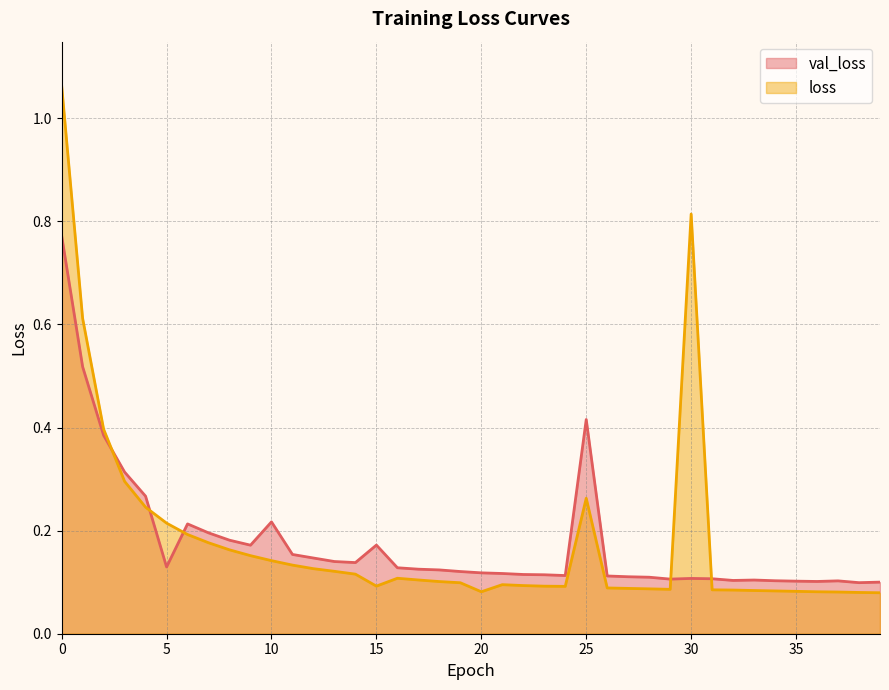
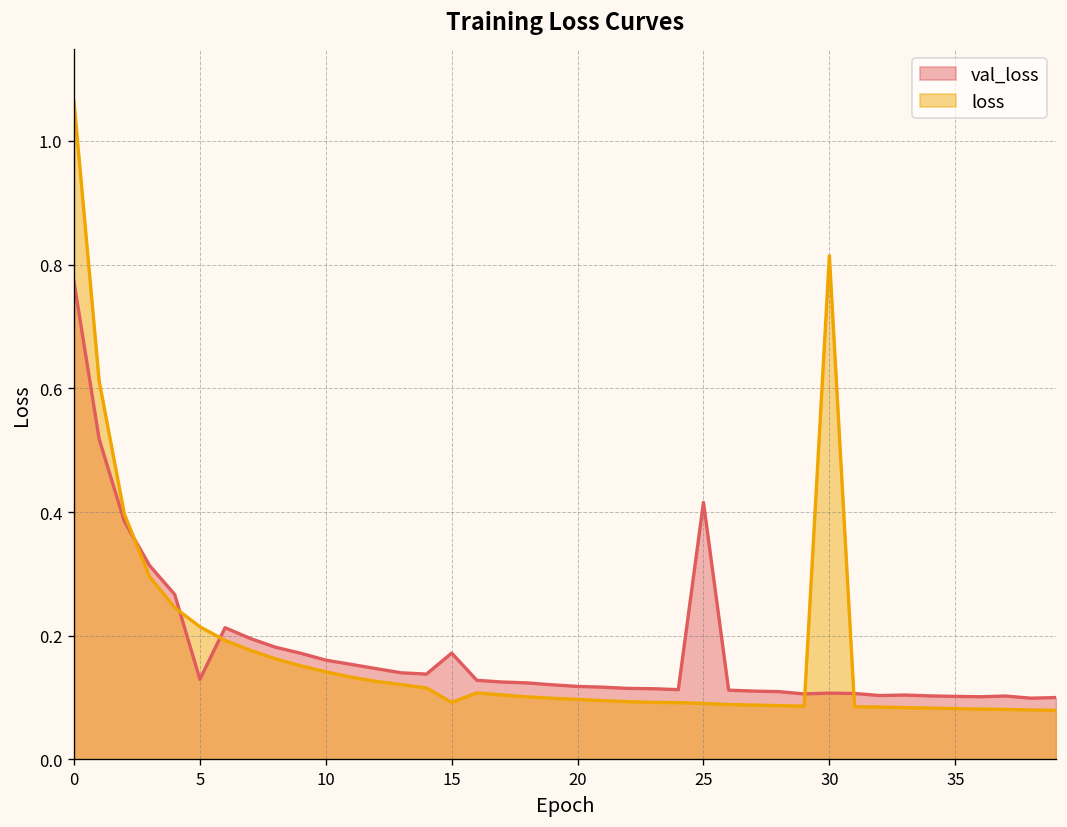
  {
    "val_loss": {
      "0": 0.77,
      "5": 0.13,
-     "10": 0.22,
+     "10": 0.16,
      "15": 0.17,
      "20": 0.12,
      "25": 0.42,
      "30": 0.11,
      "35": 0.10
    },
    "loss": {
      "0": 1.06,
      "5": 0.21,
      "10": 0.14,
      "15": 0.09,
-     "20": 0.08,
-     "25": 0.26,
+     "20": 0.10,
+     "25": 0.09,
      "30": 0.81,
      "35": 0.08
    }
  }
